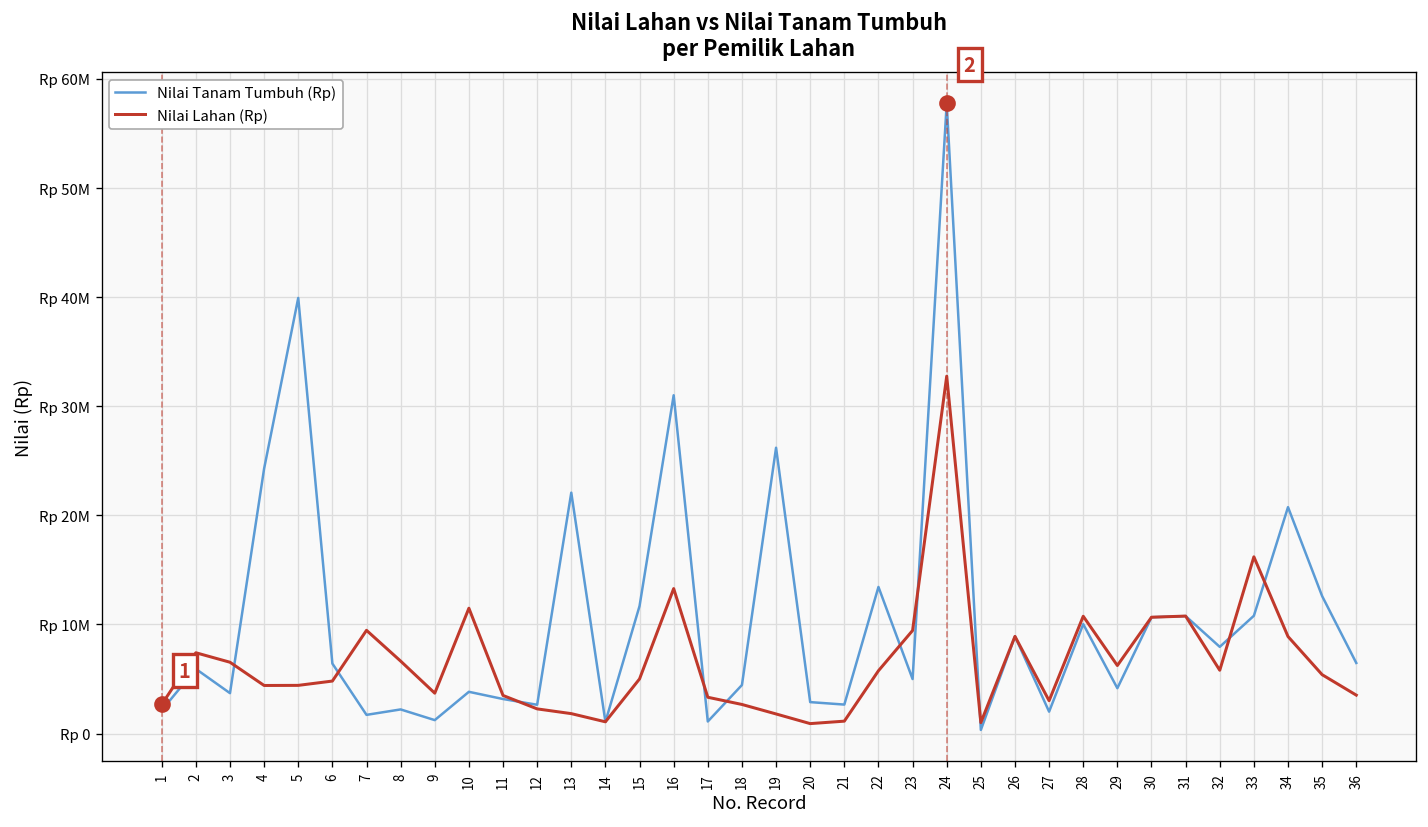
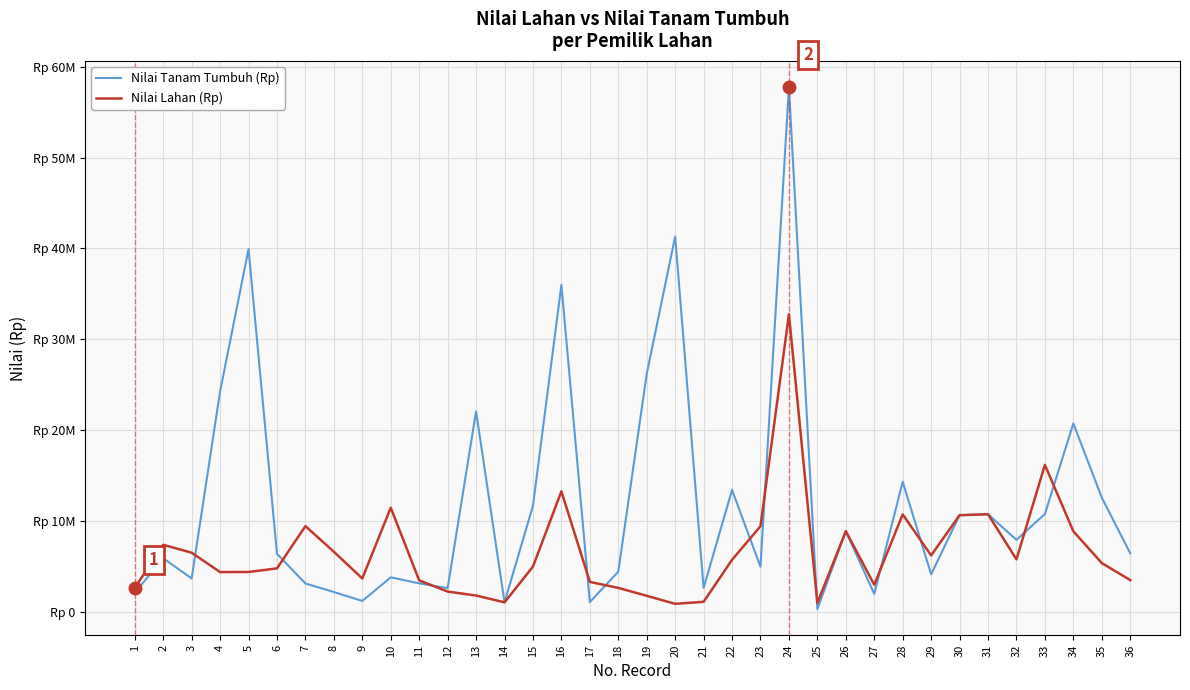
  {
    "Nilai Tanam Tumbuh (Rp)": {
      "1": "Rp 2000000",
      "3": "Rp 4000000",
      "4": "Rp 24000000",
      "5": "Rp 40000000",
      "6": "Rp 6000000",
-     "7": "Rp 2000000",
+     "7": "Rp 3000000",
      "8": "Rp 2000000",
      "9": "Rp 1000000",
      "10": "Rp 4000000",
      "11": "Rp 3000000",
      "12": "Rp 3000000",
      "13": "Rp 22000000",
      "15": "Rp 12000000",
-     "16": "Rp 31000000",
+     "16": "Rp 36000000",
      "17": "Rp 1000000",
      "18": "Rp 4000000",
      "19": "Rp 26000000",
-     "20": "Rp 3000000",
+     "20": "Rp 41000000",
      "21": "Rp 3000000",
      "22": "Rp 13000000",
      "23": "Rp 5000000",
      "25": "Rp 0",
      "27": "Rp 2000000",
-     "28": "Rp 10000000",
+     "28": "Rp 14000000",
      "29": "Rp 4000000",
      "32": "Rp 8000000",
      "33": "Rp 11000000",
      "34": "Rp 21000000",
      "35": "Rp 13000000",
      "36": "Rp 6000000"
    }
  }
